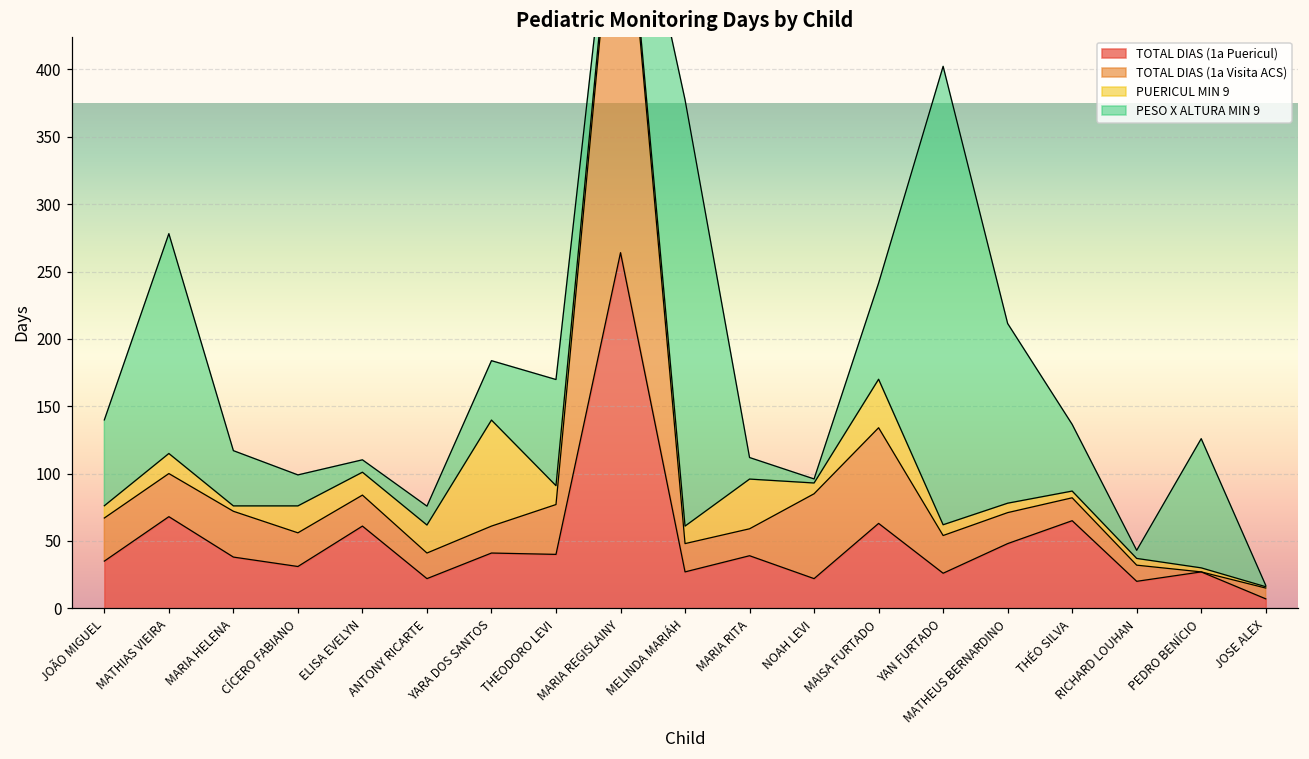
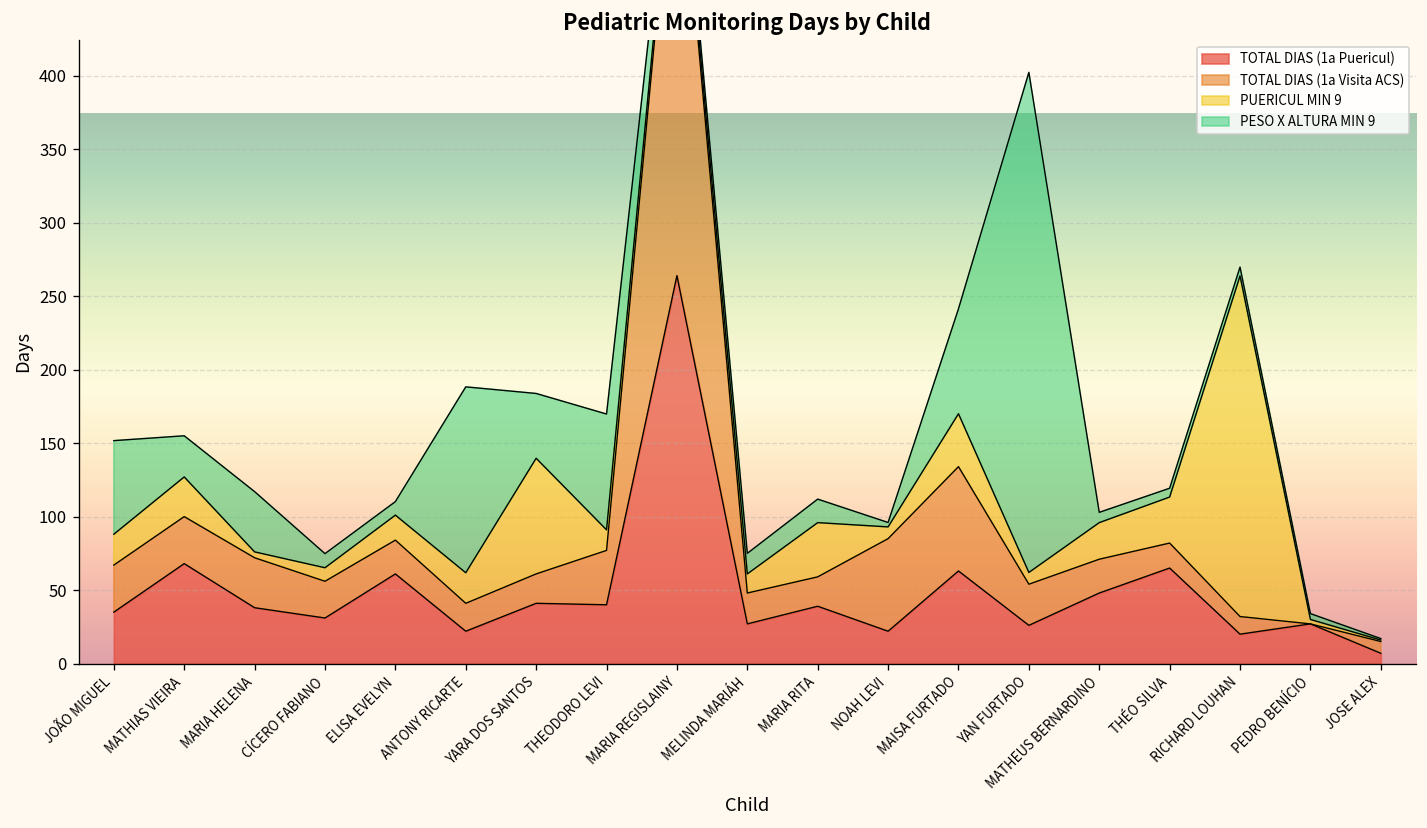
  {
    "PUERICUL MIN 9": {
-     "JOÃO MIGUEL": 9,
-     "MATHIAS VIEIRA": 15,
+     "JOÃO MIGUEL": 21,
+     "MATHIAS VIEIRA": 27,
      "MARIA HELENA": 4,
-     "CÍCERO FABIANO": 20,
+     "CÍCERO FABIANO": 9,
      "ELISA EVELYN": 17,
      "ANTONY RICARTE": 21,
      "YARA DOS SANTOS": 79,
      "THEODORO LEVI": 14,
      "MELINDA MARIÁH": 13,
      "MARIA RITA": 37,
      "NOAH LEVI": 8,
      "MAISA FURTADO": 36,
      "YAN FURTADO": 8,
-     "MATHEUS BERNARDINO": 7,
-     "THÉO SILVA": 5,
-     "RICHARD LOUHAN": 5,
+     "MATHEUS BERNARDINO": 25,
+     "THÉO SILVA": 31,
+     "RICHARD LOUHAN": 232,
      "PEDRO BENÍCIO": 3
    },
    "PESO X ALTURA MIN 9": {
      "JOÃO MIGUEL": 64,
-     "MATHIAS VIEIRA": 163,
+     "MATHIAS VIEIRA": 28,
      "MARIA HELENA": 41,
-     "CÍCERO FABIANO": 23,
+     "CÍCERO FABIANO": 10,
      "ELISA EVELYN": 9,
-     "ANTONY RICARTE": 14,
+     "ANTONY RICARTE": 127,
      "YARA DOS SANTOS": 44,
      "THEODORO LEVI": 79,
-     "MELINDA MARIÁH": 317,
+     "MELINDA MARIÁH": 14,
      "MARIA RITA": 16,
      "NOAH LEVI": 3,
      "MAISA FURTADO": 71,
      "YAN FURTADO": 340,
-     "MATHEUS BERNARDINO": 133,
-     "THÉO SILVA": 50,
+     "MATHEUS BERNARDINO": 7,
+     "THÉO SILVA": 6,
      "RICHARD LOUHAN": 6,
-     "PEDRO BENÍCIO": 96
+     "PEDRO BENÍCIO": 4
    }
  }
